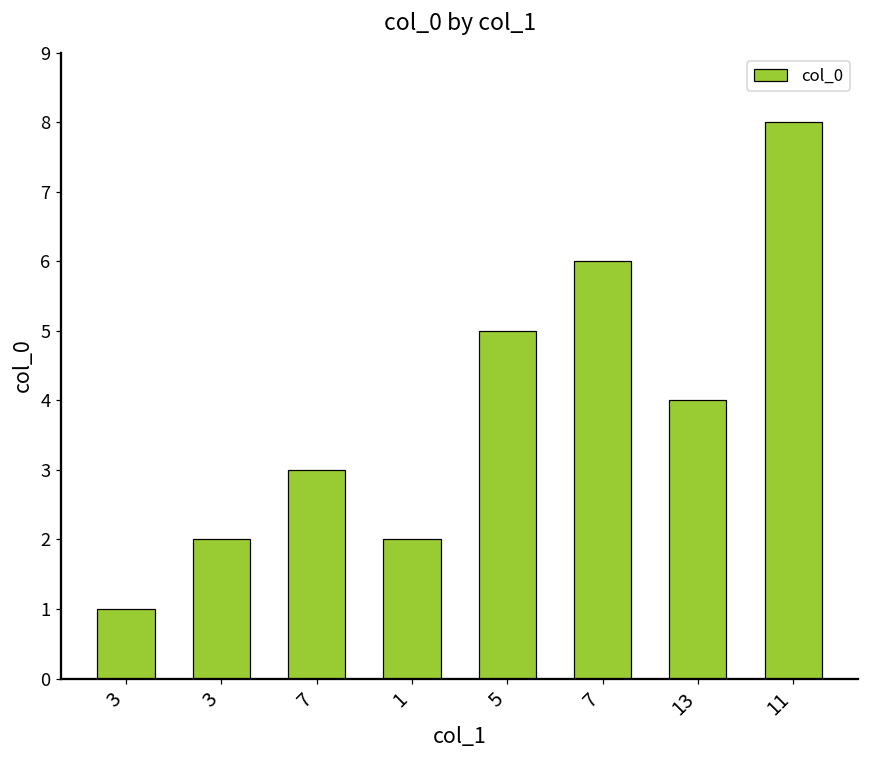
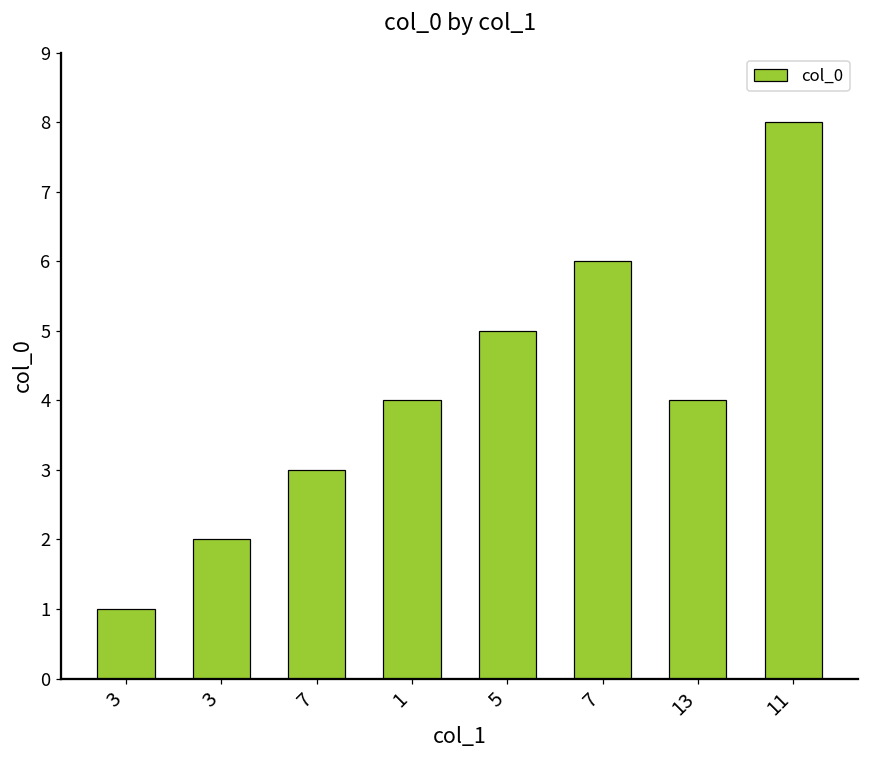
  {
-   "1": 2,
+   "1": 4,
    "5": 5,
    "13": 4,
    "11": 8
  }
